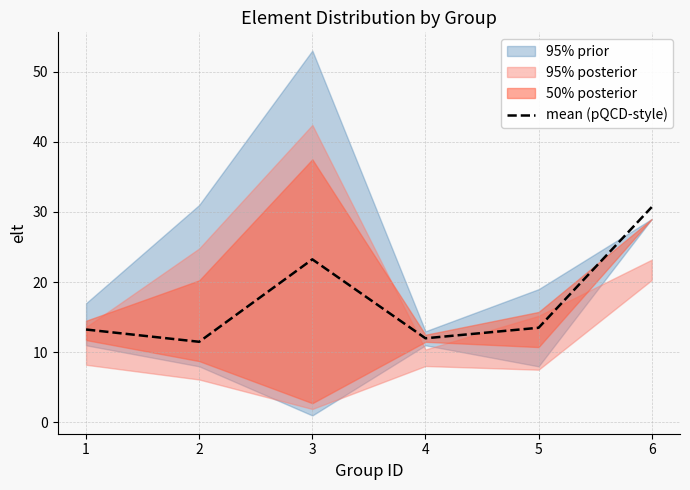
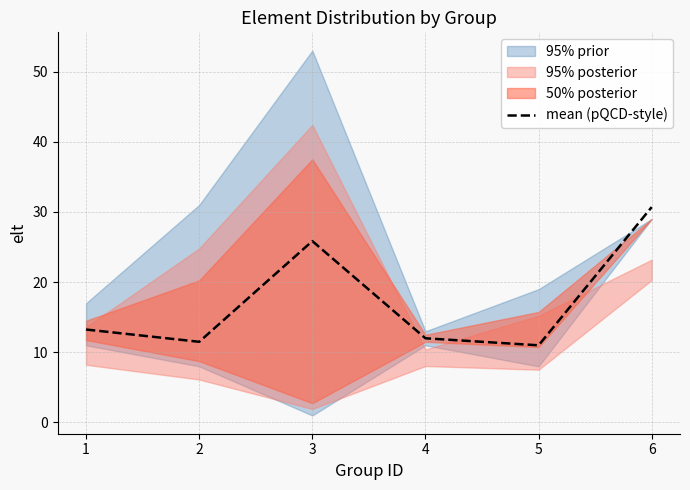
  {
    "mean (pQCD-style)": {
      "2": 12,
-     "3": 23,
+     "3": 26,
      "4": 12,
-     "5": 14,
+     "5": 11,
      "6": 31
    }
  }
